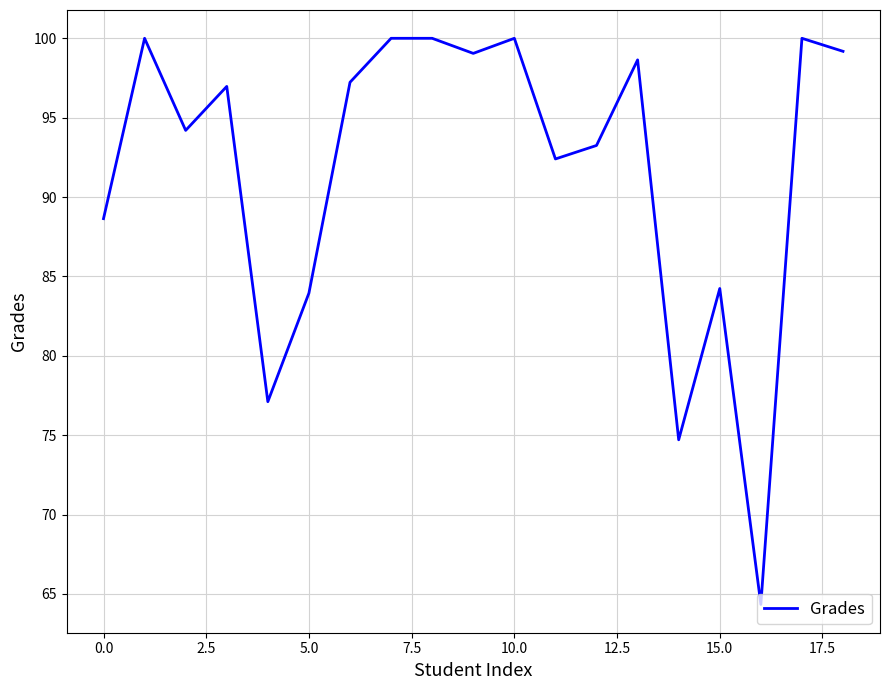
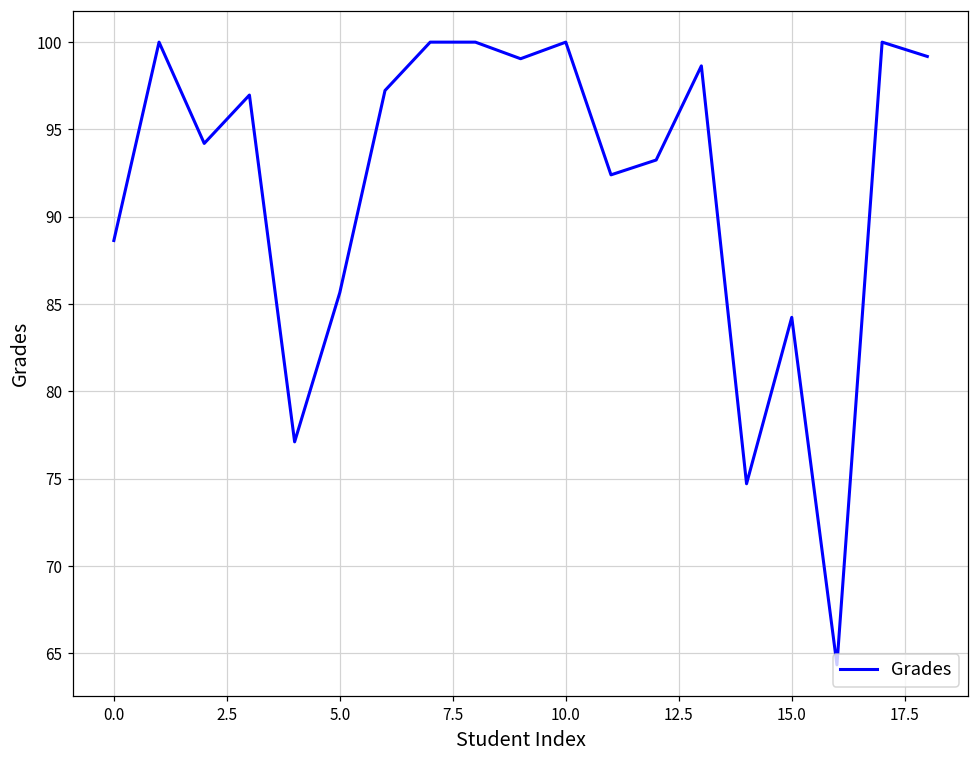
  {
    "0.0": 88.6,
-   "5.0": 84.0,
+   "5.0": 85.7,
    "10.0": 100.0,
    "15.0": 84.2
  }
